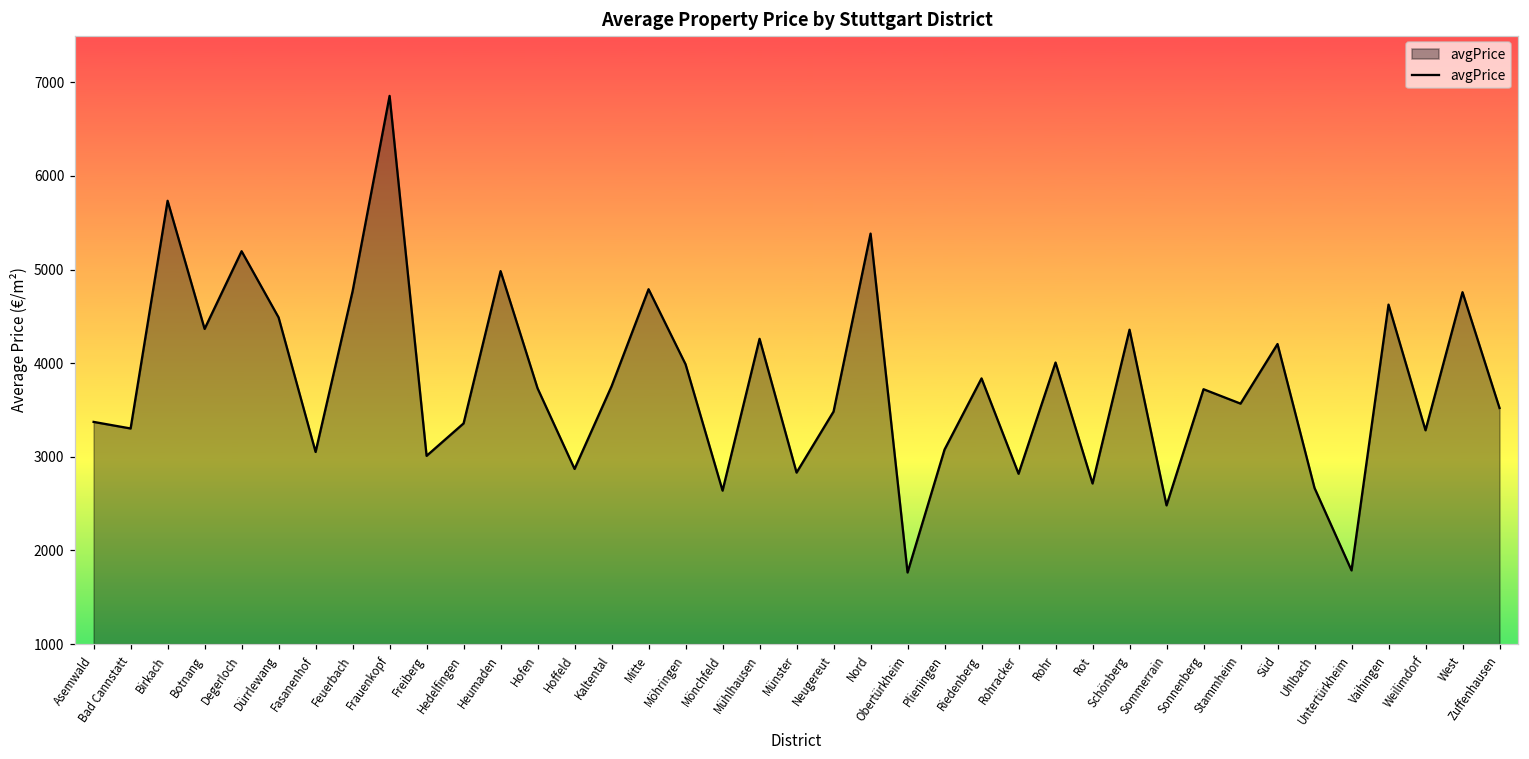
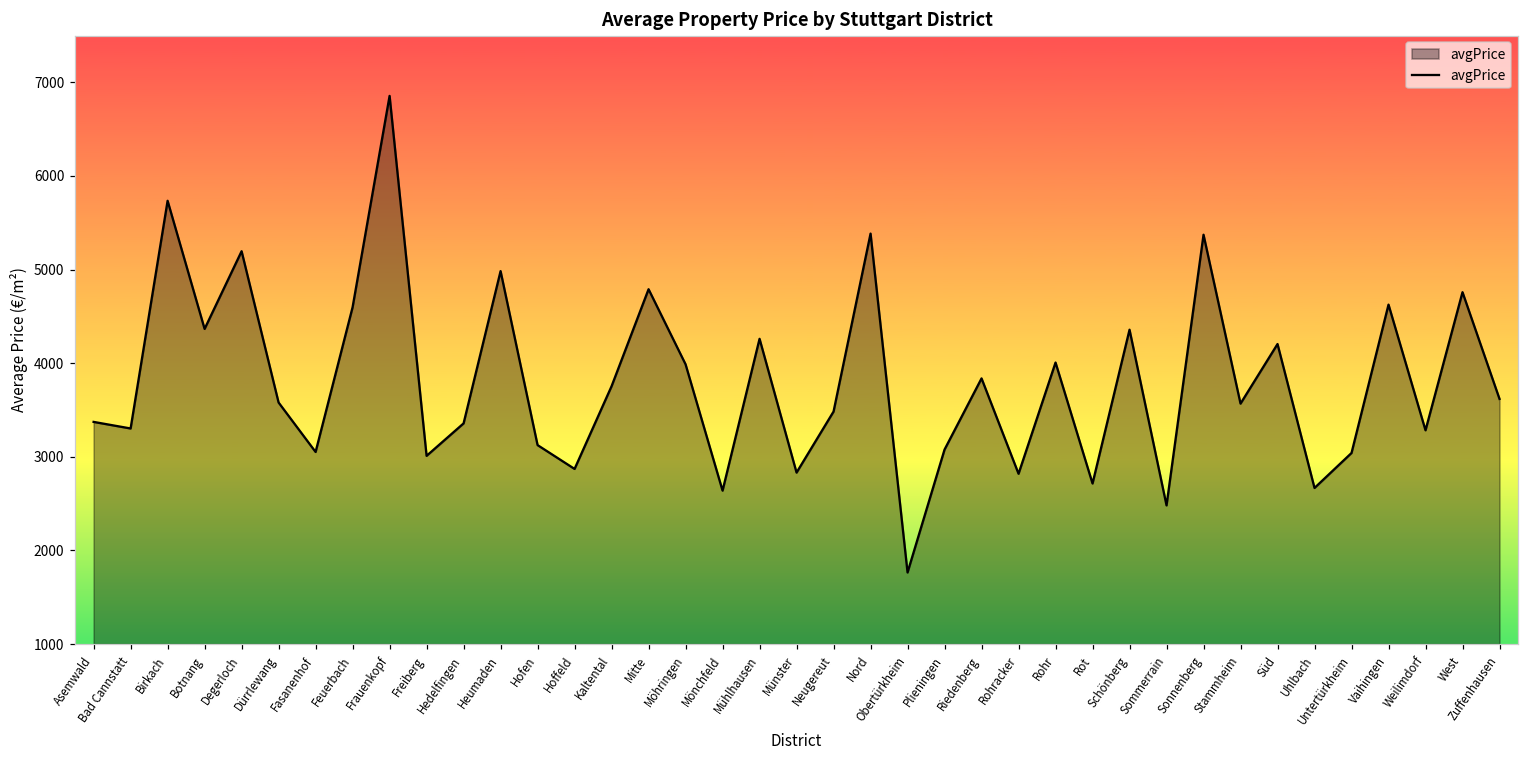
  {
    "Asemwald": 3400,
    "Bad Cannstatt": 3300,
    "Birkach": 5700,
    "Botnang": 4400,
    "Degerloch": 5200,
-   "Dürrlewang": 4500,
+   "Dürrlewang": 3600,
    "Fasanenhof": 3100,
-   "Feuerbach": 4800,
+   "Feuerbach": 4600,
    "Frauenkopf": 6900,
    "Freiberg": 3000,
    "Hedelfingen": 3400,
    "Heumaden": 5000,
-   "Hofen": 3700,
+   "Hofen": 3100,
    "Hoffeld": 2900,
    "Kaltental": 3800,
    "Mitte": 4800,
    "Möhringen": 4000,
    "Mönchfeld": 2600,
    "Mühlhausen": 4300,
    "Münster": 2800,
    "Neugereut": 3500,
    "Nord": 5400,
    "Obertürkheim": 1800,
    "Plieningen": 3100,
    "Riedenberg": 3800,
    "Rohracker": 2800,
    "Rohr": 4000,
    "Rot": 2700,
    "Schönberg": 4400,
    "Sommerrain": 2500,
-   "Sonnenberg": 3700,
+   "Sonnenberg": 5400,
    "Stammheim": 3600,
    "Süd": 4200,
    "Uhlbach": 2700,
-   "Untertürkheim": 1800,
+   "Untertürkheim": 3000,
    "Vaihingen": 4600,
    "Weilimdorf": 3300,
    "West": 4800,
-   "Zuffenhausen": 3500
+   "Zuffenhausen": 3600
  }
